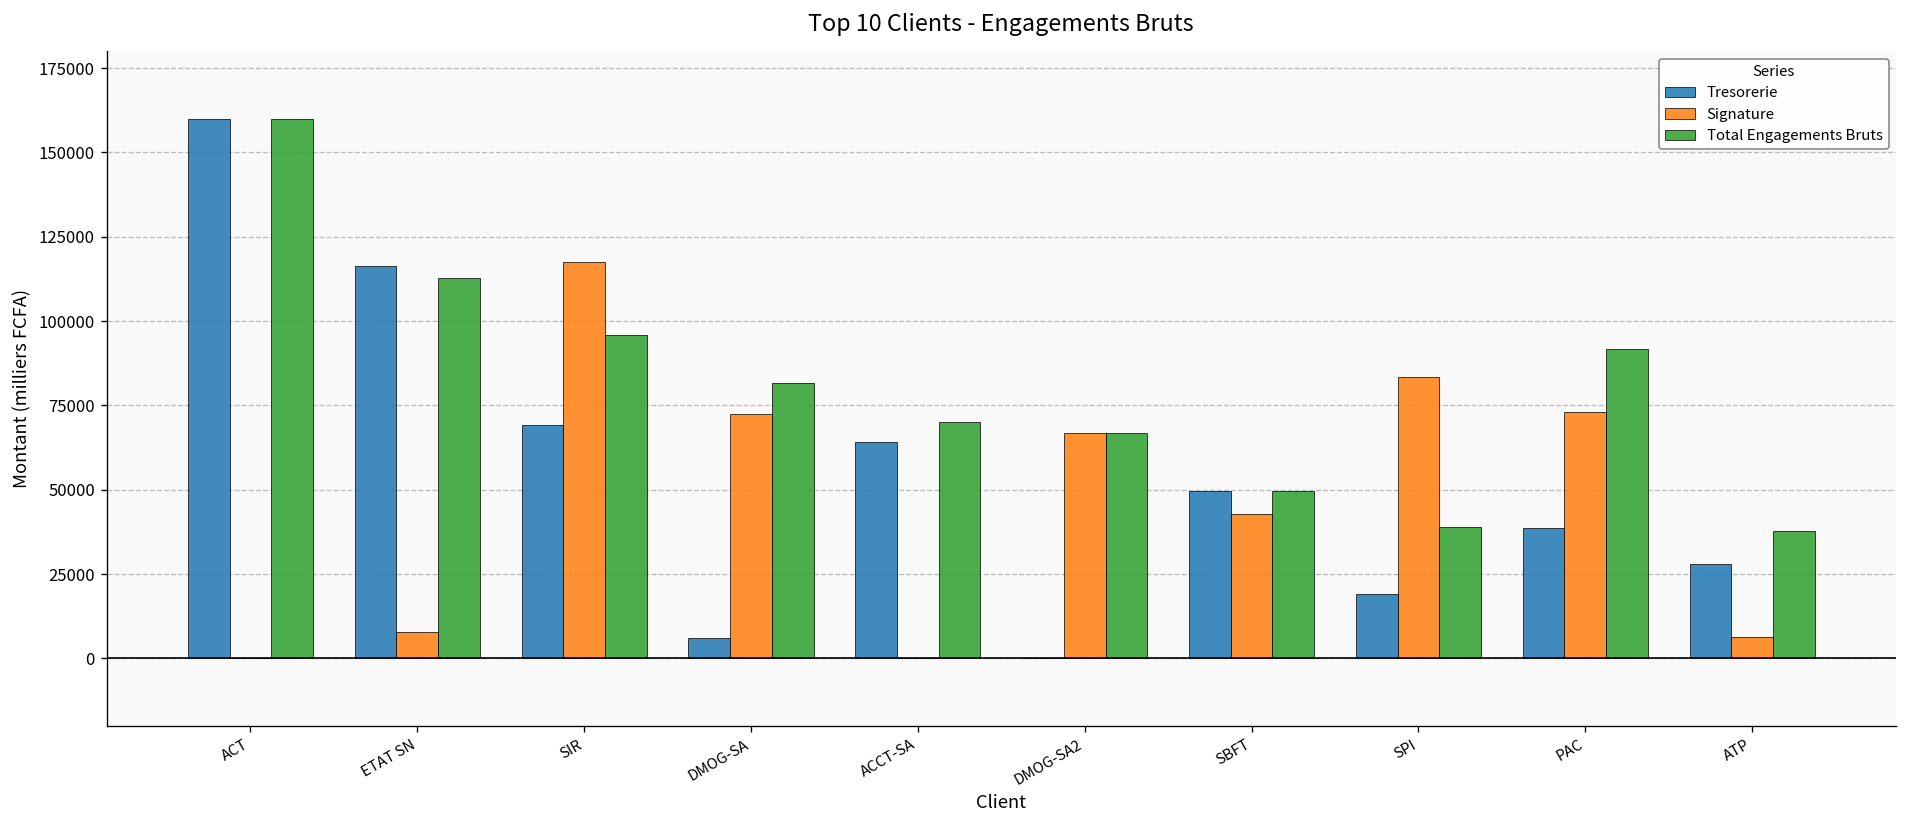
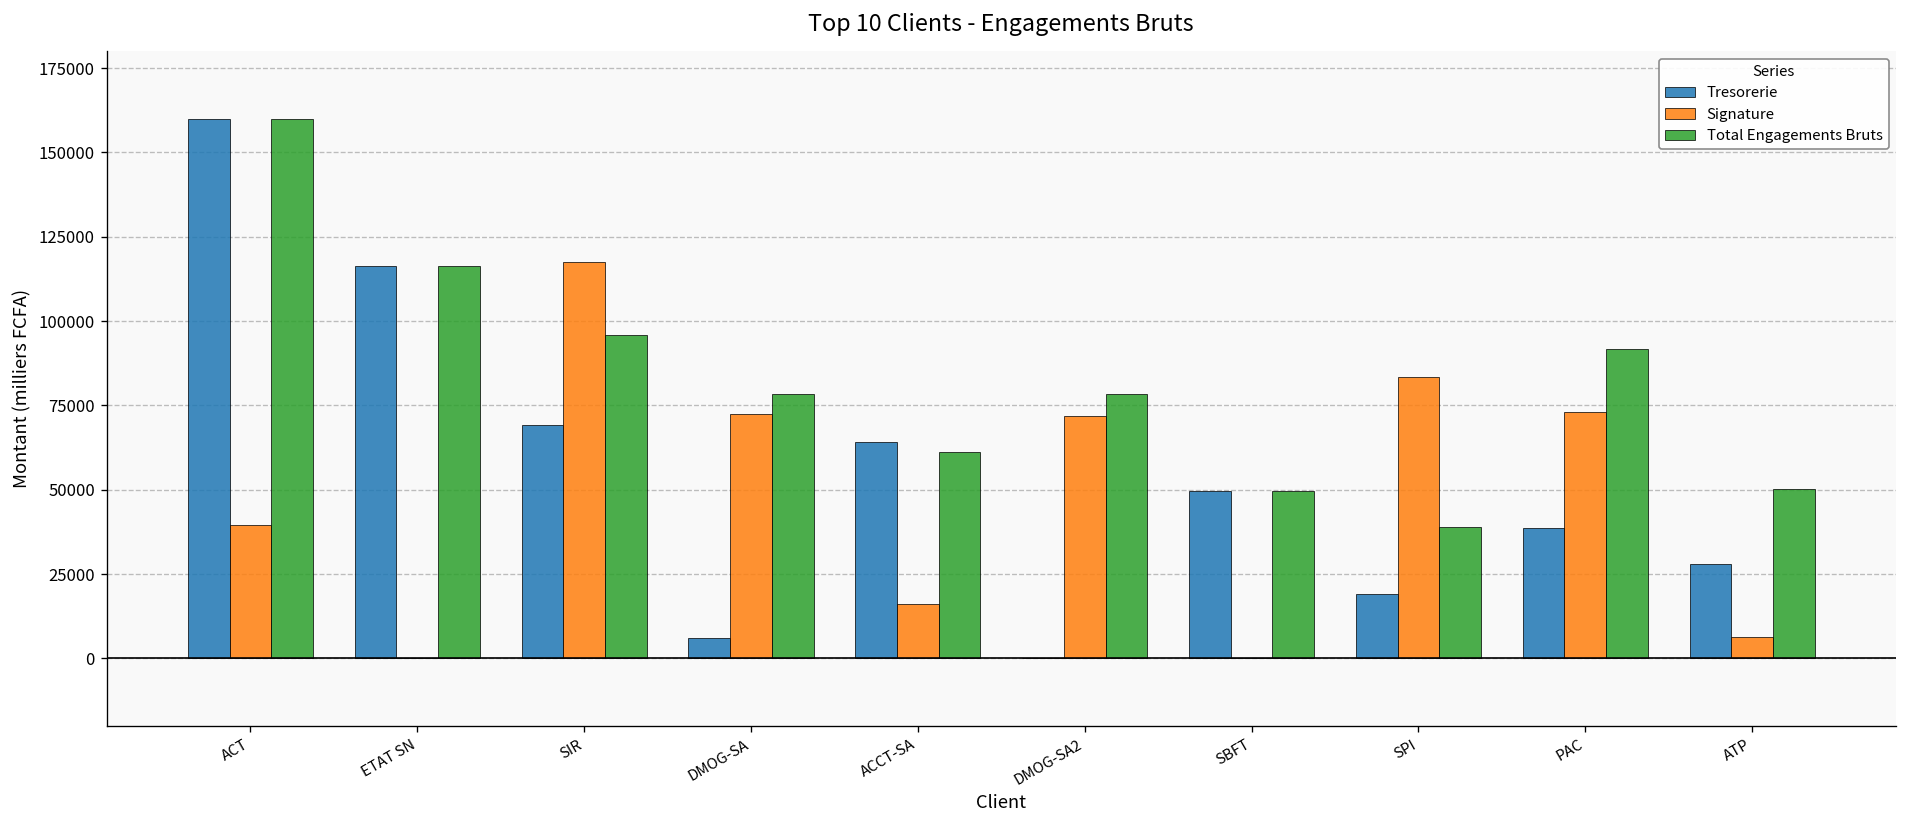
  {
    "Tresorerie": {
      "ACT": 160000,
      "ETAT SN": 116000,
      "SIR": 69000,
      "DMOG-SA": 6000,
      "ACCT-SA": 64000,
      "DMOG-SA2": 0,
      "SBFT": 50000,
      "SPI": 19000,
      "PAC": 39000,
      "ATP": 28000
    },
    "Signature": {
-     "ACT": 0,
-     "ETAT SN": 8000,
+     "ACT": 39000,
+     "ETAT SN": 0,
      "SIR": 118000,
      "DMOG-SA": 73000,
-     "ACCT-SA": 0,
-     "DMOG-SA2": 67000,
-     "SBFT": 43000,
+     "ACCT-SA": 16000,
+     "DMOG-SA2": 72000,
+     "SBFT": 0,
      "SPI": 83000,
      "PAC": 73000,
      "ATP": 6000
    },
    "Total Engagements Bruts": {
      "ACT": 160000,
-     "ETAT SN": 113000,
+     "ETAT SN": 116000,
      "SIR": 96000,
-     "DMOG-SA": 82000,
-     "ACCT-SA": 70000,
-     "DMOG-SA2": 67000,
+     "DMOG-SA": 78000,
+     "ACCT-SA": 61000,
+     "DMOG-SA2": 78000,
      "SBFT": 50000,
      "SPI": 39000,
      "PAC": 92000,
-     "ATP": 38000
+     "ATP": 50000
    }
  }
